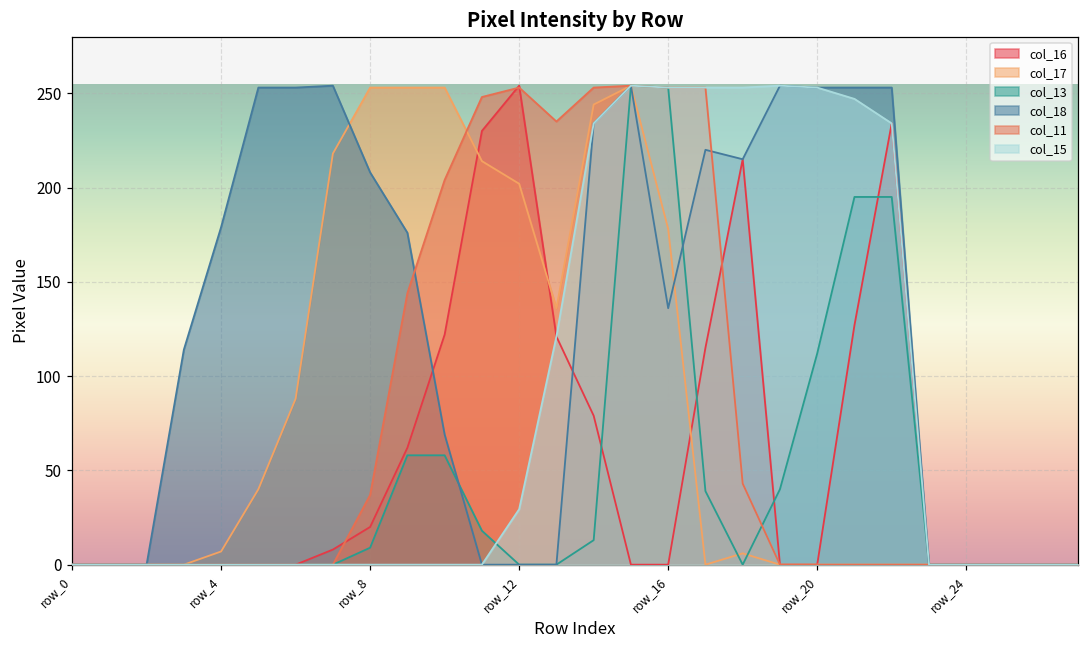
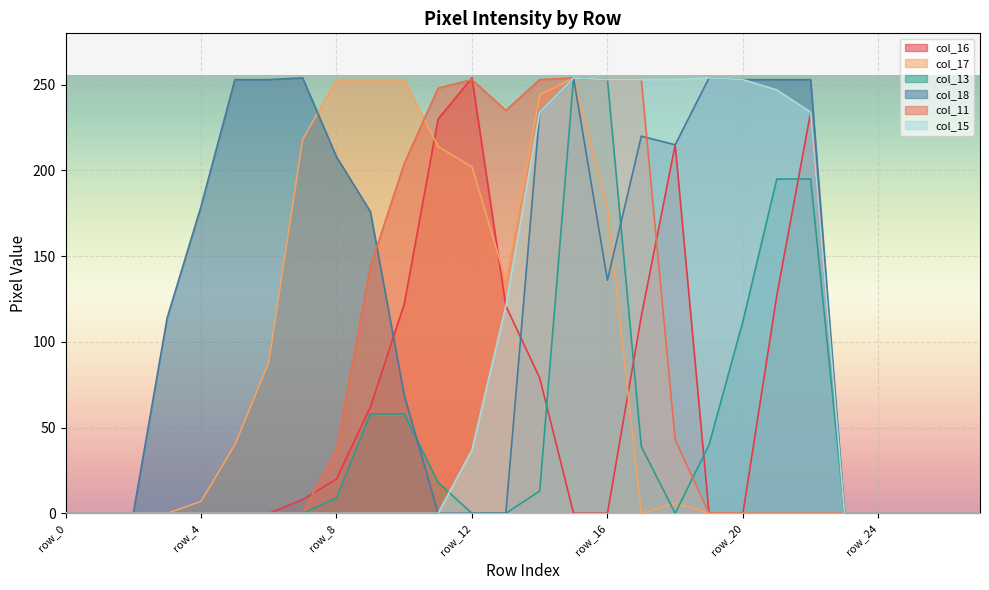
  {
    "col_15": {
      "row_8": 0,
-     "row_12": 29
+     "row_12": 37
    }
  }
